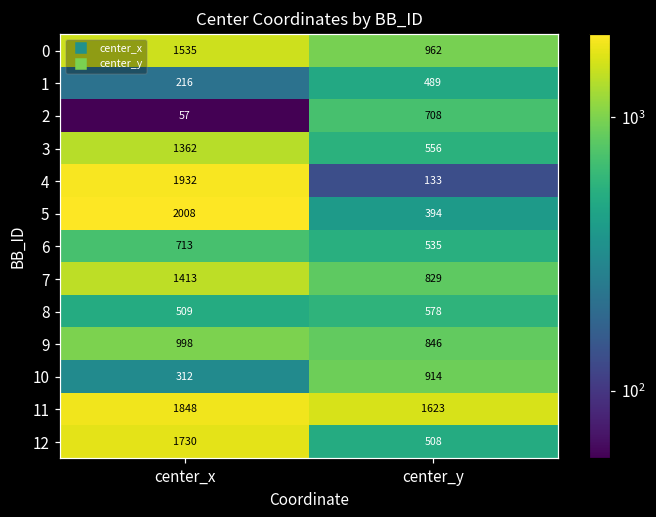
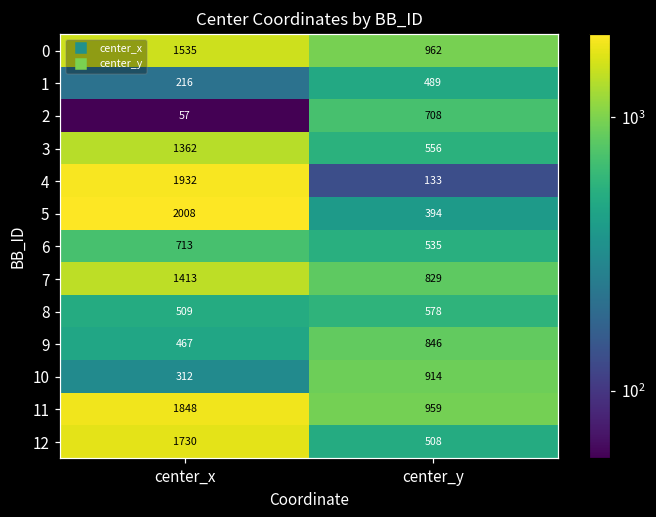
  {
    "0": {
      "center_x": 1535,
      "center_y": 962
    },
    "1": {
      "center_x": 216,
      "center_y": 489
    },
    "2": {
      "center_x": 57,
      "center_y": 708
    },
    "3": {
      "center_x": 1362,
      "center_y": 556
    },
    "4": {
      "center_x": 1932,
      "center_y": 133
    },
    "5": {
      "center_x": 2008,
      "center_y": 394
    },
    "6": {
      "center_x": 713,
      "center_y": 535
    },
    "7": {
      "center_x": 1413,
      "center_y": 829
    },
    "8": {
      "center_x": 509,
      "center_y": 578
    },
    "9": {
-     "center_x": 998,
+     "center_x": 467,
      "center_y": 846
    },
    "10": {
      "center_x": 312,
      "center_y": 914
    },
    "11": {
      "center_x": 1848,
-     "center_y": 1623
+     "center_y": 959
    },
    "12": {
      "center_x": 1730,
      "center_y": 508
    }
  }
